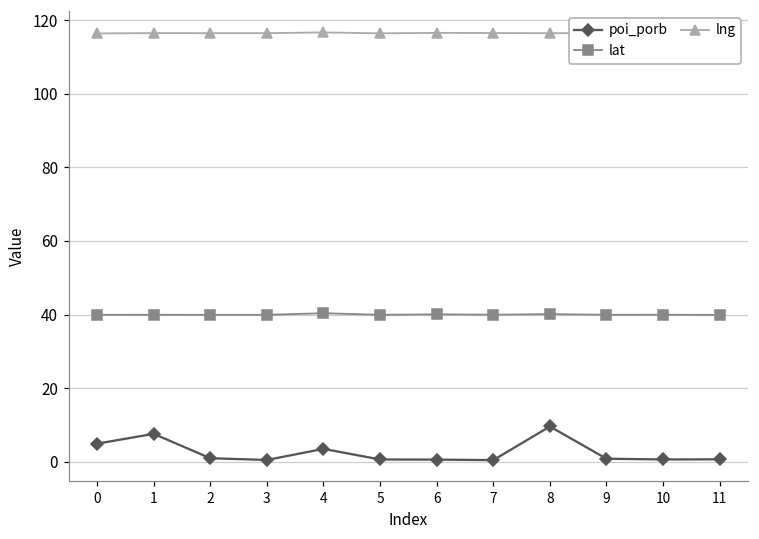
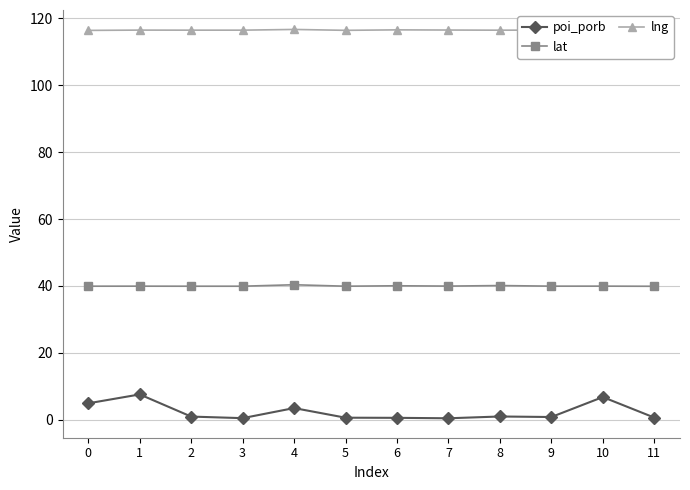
  {
    "poi_porb": {
      "0": 5,
      "1": 8,
      "2": 1,
      "3": 1,
      "4": 4,
      "5": 1,
      "6": 1,
      "7": 0,
-     "8": 10,
+     "8": 1,
      "9": 1,
-     "10": 1,
+     "10": 7,
      "11": 1
    }
  }
